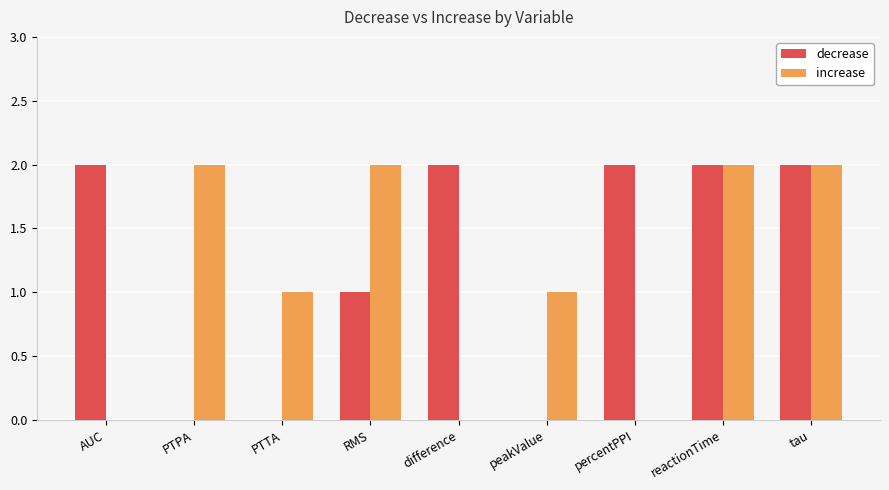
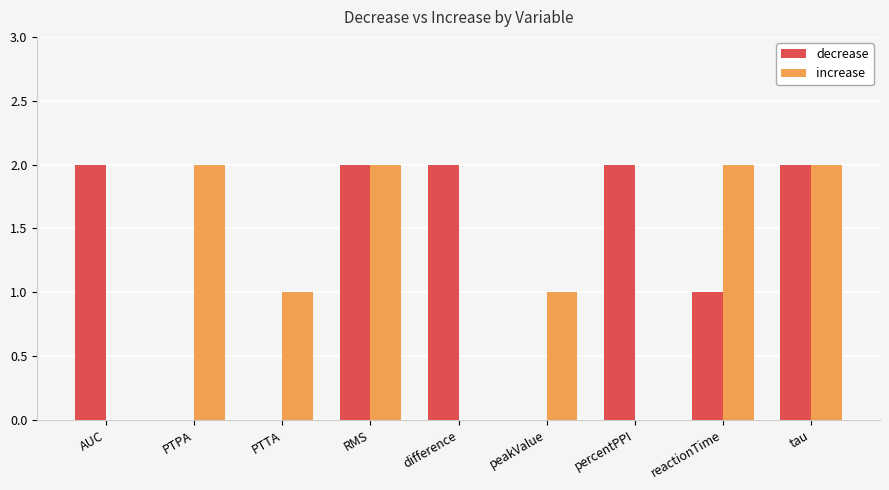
  {
    "decrease": {
      "AUC": 2,
      "PTPA": 0,
      "PTTA": 0,
-     "RMS": 1,
+     "RMS": 2,
      "difference": 2,
      "peakValue": 0,
      "percentPPI": 2,
-     "reactionTime": 2,
+     "reactionTime": 1,
      "tau": 2
    },
    "increase": {
      "AUC": 0,
      "PTPA": 2,
      "PTTA": 1,
      "RMS": 2,
      "difference": 0,
      "peakValue": 1,
      "percentPPI": 0,
      "reactionTime": 2,
      "tau": 2
    }
  }
